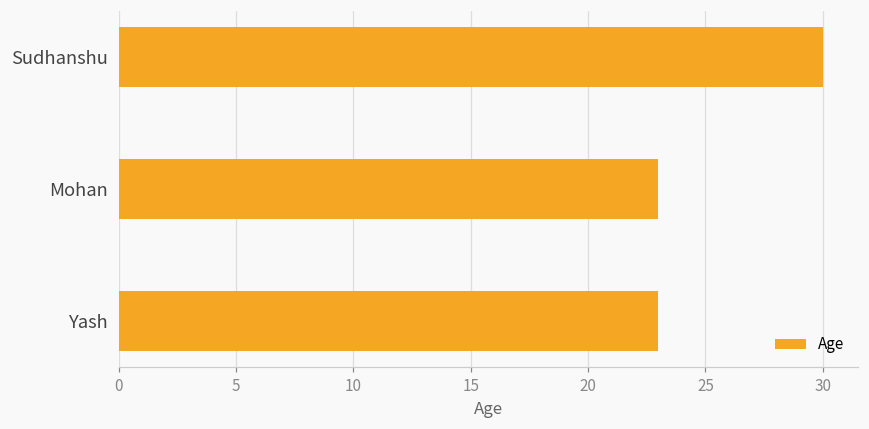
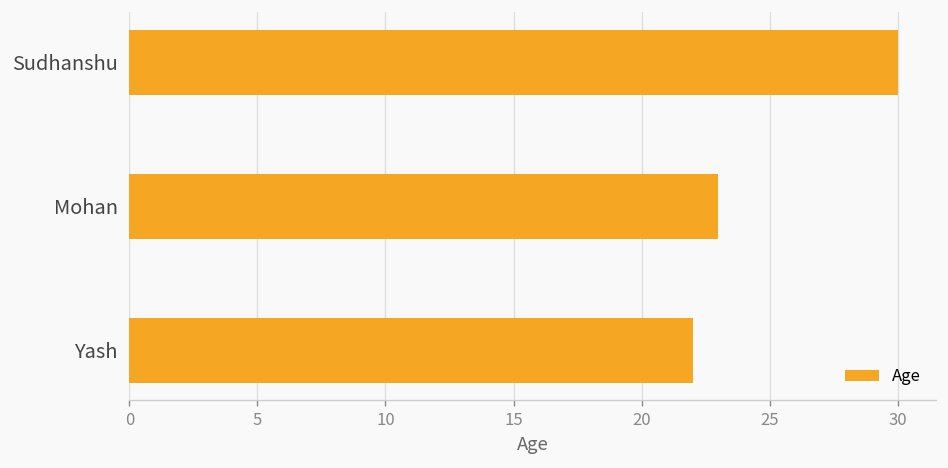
  {
    "Sudhanshu": 30,
    "Mohan": 23,
-   "Yash": 23
+   "Yash": 22
  }
